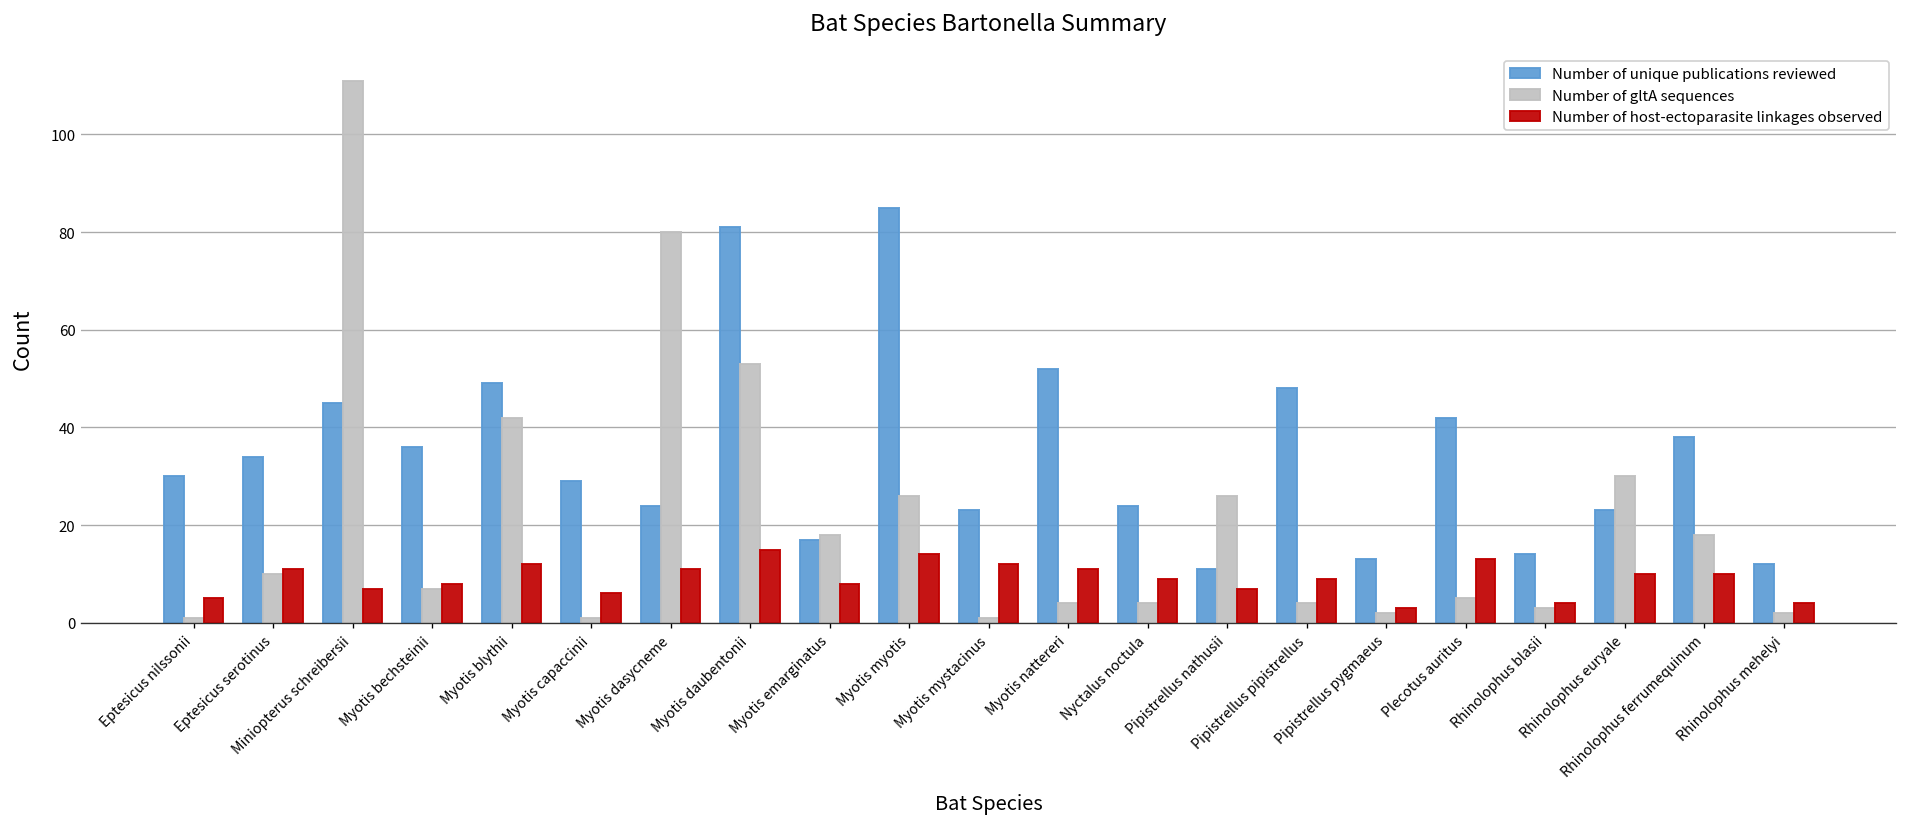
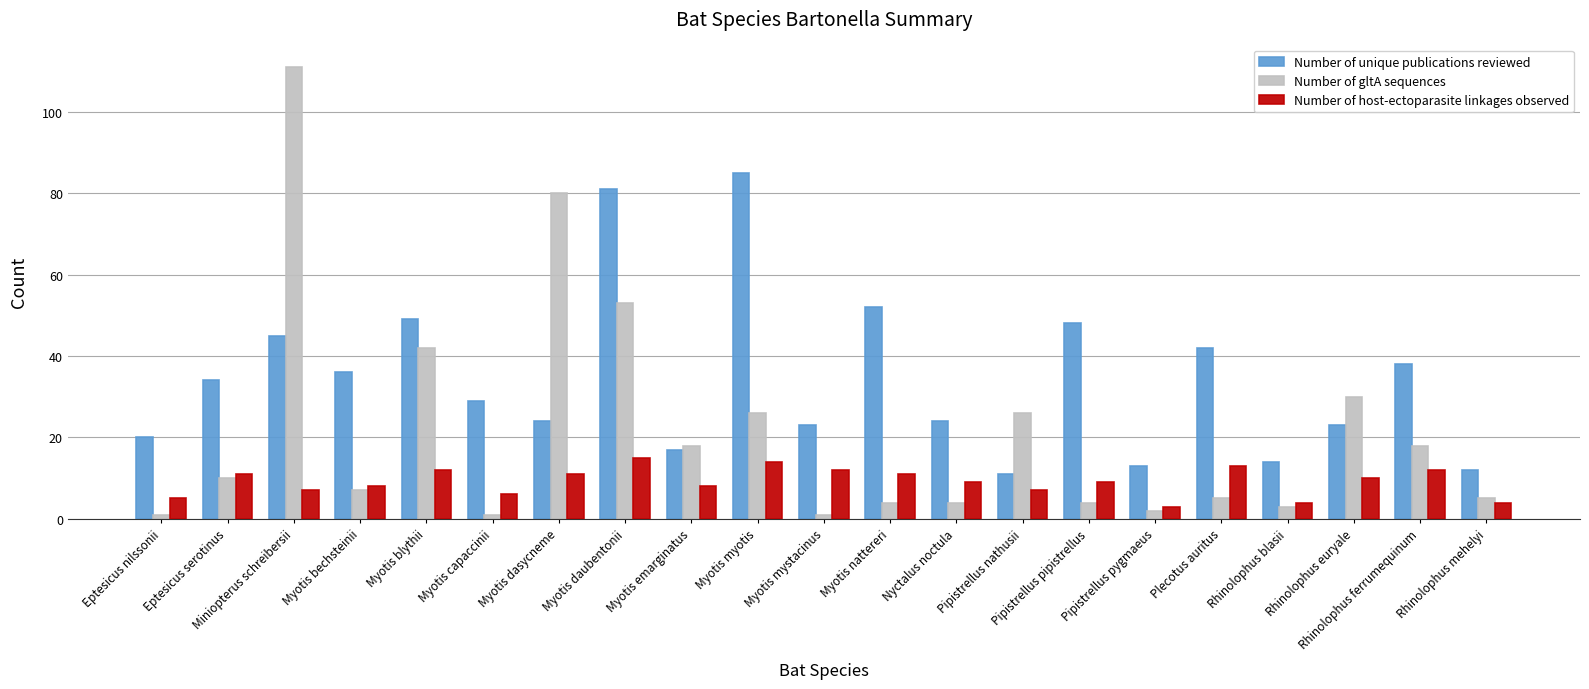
  {
    "Number of unique publications reviewed": {
-     "Eptesicus nilssonii": 30,
+     "Eptesicus nilssonii": 20,
      "Eptesicus serotinus": 34,
      "Miniopterus schreibersii": 45,
      "Myotis bechsteinii": 36,
      "Myotis blythii": 49,
      "Myotis capaccinii": 29,
      "Myotis dasycneme": 24,
      "Myotis daubentonii": 81,
      "Myotis emarginatus": 17,
      "Myotis myotis": 85,
      "Myotis mystacinus": 23,
      "Myotis nattereri": 52,
      "Nyctalus noctula": 24,
      "Pipistrellus nathusii": 11,
      "Pipistrellus pipistrellus": 48,
      "Pipistrellus pygmaeus": 13,
      "Plecotus auritus": 42,
      "Rhinolophus blasii": 14,
      "Rhinolophus euryale": 23,
      "Rhinolophus ferrumequinum": 38,
      "Rhinolophus mehelyi": 12
    },
    "Number of gltA sequences": {
      "Eptesicus nilssonii": 1,
      "Eptesicus serotinus": 10,
      "Miniopterus schreibersii": 111,
      "Myotis bechsteinii": 7,
      "Myotis blythii": 42,
      "Myotis capaccinii": 1,
      "Myotis dasycneme": 80,
      "Myotis daubentonii": 53,
      "Myotis emarginatus": 18,
      "Myotis myotis": 26,
      "Myotis mystacinus": 1,
      "Myotis nattereri": 4,
      "Nyctalus noctula": 4,
      "Pipistrellus nathusii": 26,
      "Pipistrellus pipistrellus": 4,
      "Pipistrellus pygmaeus": 2,
      "Plecotus auritus": 5,
      "Rhinolophus blasii": 3,
      "Rhinolophus euryale": 30,
      "Rhinolophus ferrumequinum": 18,
-     "Rhinolophus mehelyi": 2
+     "Rhinolophus mehelyi": 5
    },
    "Number of host-ectoparasite linkages observed": {
      "Eptesicus nilssonii": 5,
      "Eptesicus serotinus": 11,
      "Miniopterus schreibersii": 7,
      "Myotis bechsteinii": 8,
      "Myotis blythii": 12,
      "Myotis capaccinii": 6,
      "Myotis dasycneme": 11,
      "Myotis daubentonii": 15,
      "Myotis emarginatus": 8,
      "Myotis myotis": 14,
      "Myotis mystacinus": 12,
      "Myotis nattereri": 11,
      "Nyctalus noctula": 9,
      "Pipistrellus nathusii": 7,
      "Pipistrellus pipistrellus": 9,
      "Pipistrellus pygmaeus": 3,
      "Plecotus auritus": 13,
      "Rhinolophus blasii": 4,
      "Rhinolophus euryale": 10,
-     "Rhinolophus ferrumequinum": 10,
+     "Rhinolophus ferrumequinum": 12,
      "Rhinolophus mehelyi": 4
    }
  }
